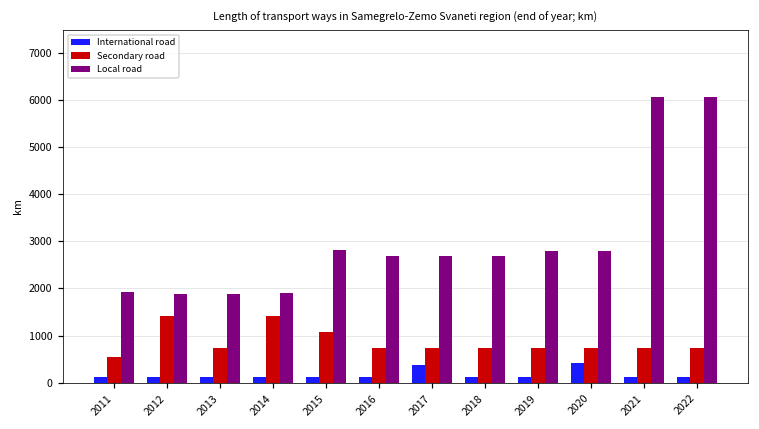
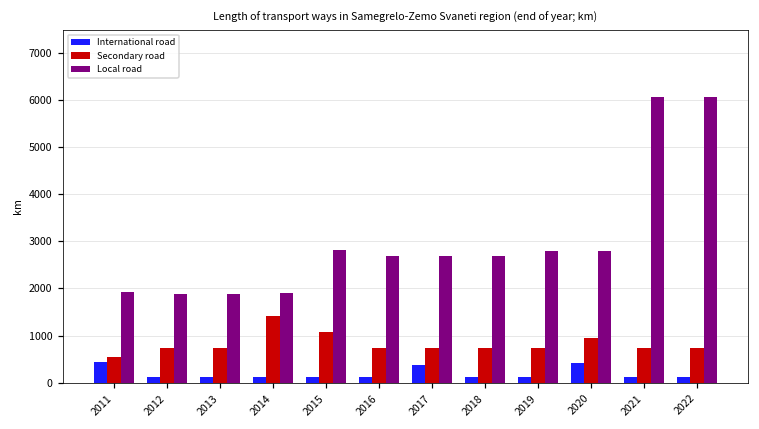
  {
    "International road": {
-     "2011": 100,
+     "2011": 400,
      "2012": 100,
      "2013": 100,
      "2014": 100,
      "2015": 100,
      "2016": 100,
      "2017": 400,
      "2018": 100,
      "2019": 100,
      "2020": 400,
      "2021": 100,
      "2022": 100
    },
    "Secondary road": {
      "2011": 600,
-     "2012": 1400,
+     "2012": 700,
      "2013": 700,
      "2014": 1400,
      "2015": 1100,
      "2016": 700,
      "2017": 700,
      "2018": 700,
      "2019": 700,
-     "2020": 700,
+     "2020": 900,
      "2021": 700,
      "2022": 700
    },
    "Local road": {
      "2011": 1900,
      "2012": 1900,
      "2013": 1900,
      "2014": 1900,
      "2015": 2800,
      "2016": 2700,
      "2017": 2700,
      "2018": 2700,
      "2019": 2800,
      "2020": 2800,
      "2021": 6100,
      "2022": 6100
    }
  }
